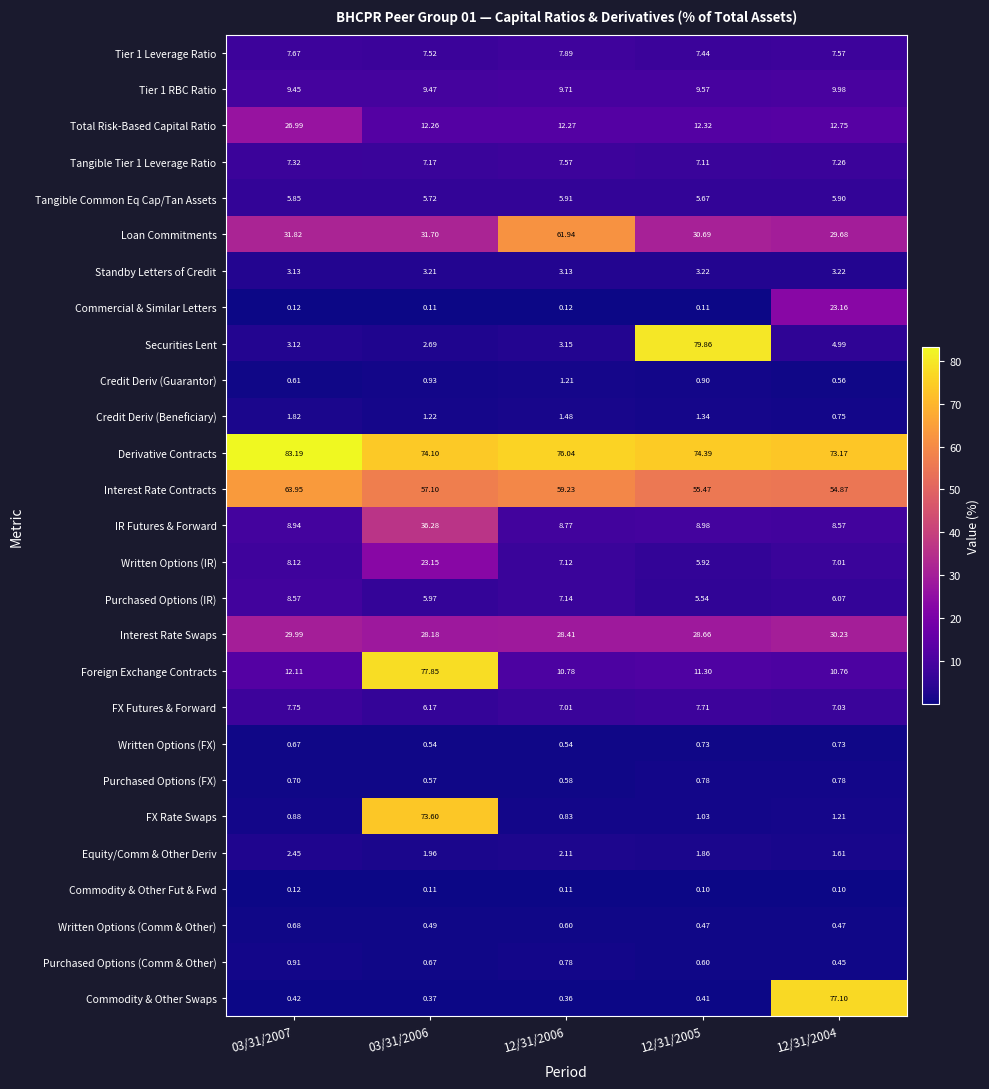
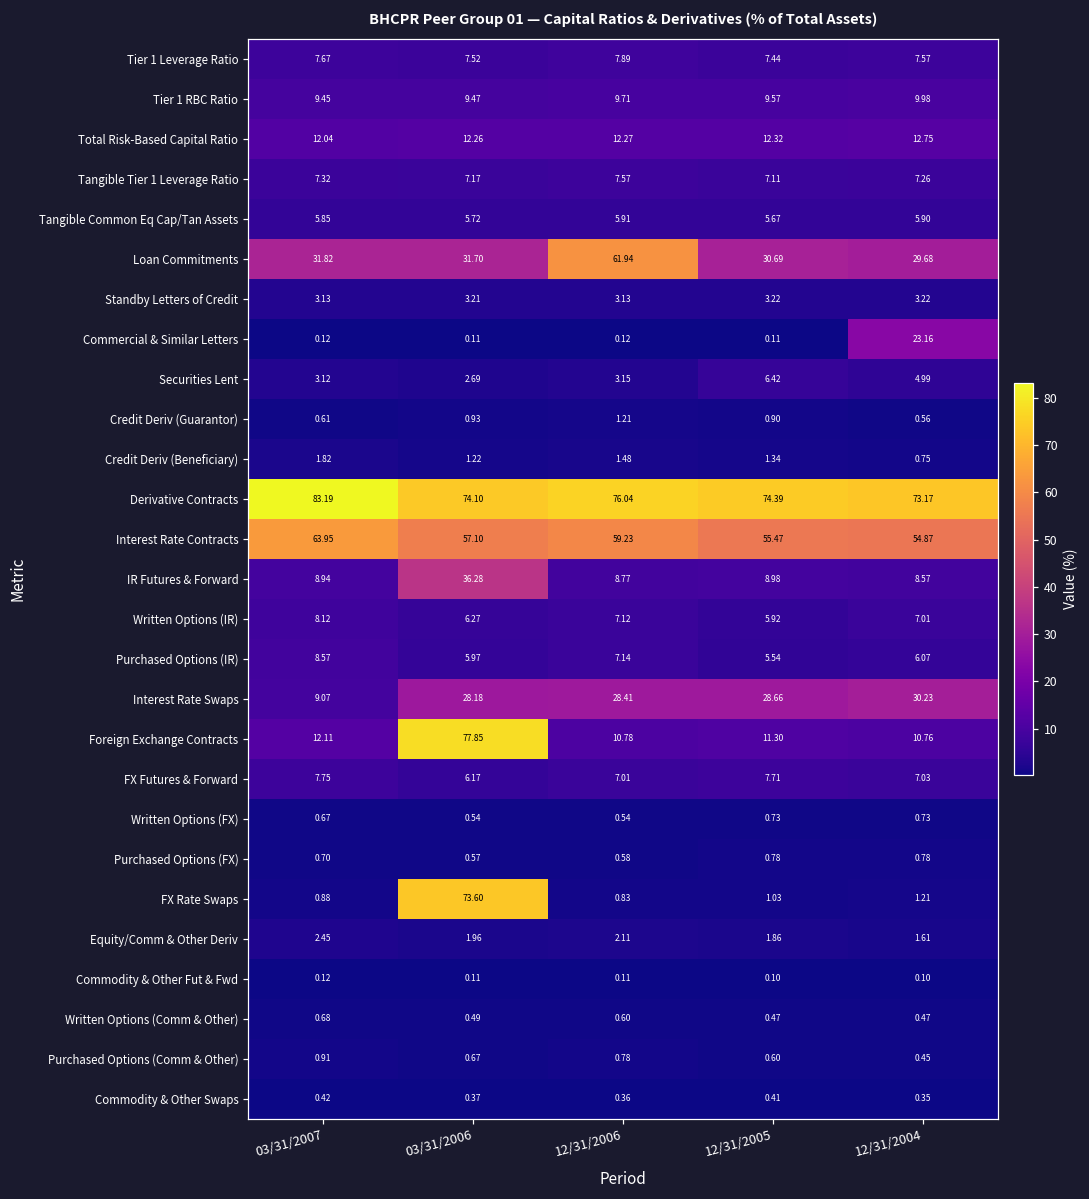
  {
    "Tier 1 Leverage Ratio": {
      "03/31/2007": 7.67,
      "03/31/2006": 7.52,
      "12/31/2006": 7.89,
      "12/31/2005": 7.44,
      "12/31/2004": 7.57
    },
    "Tier 1 RBC Ratio": {
      "03/31/2007": 9.45,
      "03/31/2006": 9.47,
      "12/31/2006": 9.71,
      "12/31/2005": 9.57,
      "12/31/2004": 9.98
    },
    "Total Risk-Based Capital Ratio": {
-     "03/31/2007": 26.99,
+     "03/31/2007": 12.04,
      "03/31/2006": 12.26,
      "12/31/2006": 12.27,
      "12/31/2005": 12.32,
      "12/31/2004": 12.75
    },
    "Tangible Tier 1 Leverage Ratio": {
      "03/31/2007": 7.32,
      "03/31/2006": 7.17,
      "12/31/2006": 7.57,
      "12/31/2005": 7.11,
      "12/31/2004": 7.26
    },
    "Tangible Common Eq Cap/Tan Assets": {
      "03/31/2007": 5.85,
      "03/31/2006": 5.72,
      "12/31/2006": 5.91,
      "12/31/2005": 5.67,
      "12/31/2004": 5.90
    },
    "Loan Commitments": {
      "03/31/2007": 31.82,
      "03/31/2006": 31.70,
      "12/31/2006": 61.94,
      "12/31/2005": 30.69,
      "12/31/2004": 29.68
    },
    "Standby Letters of Credit": {
      "03/31/2007": 3.13,
      "03/31/2006": 3.21,
      "12/31/2006": 3.13,
      "12/31/2005": 3.22,
      "12/31/2004": 3.22
    },
    "Commercial & Similar Letters": {
      "03/31/2007": 0.12,
      "03/31/2006": 0.11,
      "12/31/2006": 0.12,
      "12/31/2005": 0.11,
      "12/31/2004": 23.16
    },
    "Securities Lent": {
      "03/31/2007": 3.12,
      "03/31/2006": 2.69,
      "12/31/2006": 3.15,
-     "12/31/2005": 79.86,
+     "12/31/2005": 6.42,
      "12/31/2004": 4.99
    },
    "Credit Deriv (Guarantor)": {
      "03/31/2007": 0.61,
      "03/31/2006": 0.93,
      "12/31/2006": 1.21,
      "12/31/2005": 0.90,
      "12/31/2004": 0.56
    },
    "Credit Deriv (Beneficiary)": {
      "03/31/2007": 1.82,
      "03/31/2006": 1.22,
      "12/31/2006": 1.48,
      "12/31/2005": 1.34,
      "12/31/2004": 0.75
    },
    "Derivative Contracts": {
      "03/31/2007": 83.19,
      "03/31/2006": 74.10,
      "12/31/2006": 76.04,
      "12/31/2005": 74.39,
      "12/31/2004": 73.17
    },
    "Interest Rate Contracts": {
      "03/31/2007": 63.95,
      "03/31/2006": 57.10,
      "12/31/2006": 59.23,
      "12/31/2005": 55.47,
      "12/31/2004": 54.87
    },
    "IR Futures & Forward": {
      "03/31/2007": 8.94,
      "03/31/2006": 36.28,
      "12/31/2006": 8.77,
      "12/31/2005": 8.98,
      "12/31/2004": 8.57
    },
    "Written Options (IR)": {
      "03/31/2007": 8.12,
-     "03/31/2006": 23.15,
+     "03/31/2006": 6.27,
      "12/31/2006": 7.12,
      "12/31/2005": 5.92,
      "12/31/2004": 7.01
    },
    "Purchased Options (IR)": {
      "03/31/2007": 8.57,
      "03/31/2006": 5.97,
      "12/31/2006": 7.14,
      "12/31/2005": 5.54,
      "12/31/2004": 6.07
    },
    "Interest Rate Swaps": {
-     "03/31/2007": 29.99,
+     "03/31/2007": 9.07,
      "03/31/2006": 28.18,
      "12/31/2006": 28.41,
      "12/31/2005": 28.66,
      "12/31/2004": 30.23
    },
    "Foreign Exchange Contracts": {
      "03/31/2007": 12.11,
      "03/31/2006": 77.85,
      "12/31/2006": 10.78,
      "12/31/2005": 11.30,
      "12/31/2004": 10.76
    },
    "FX Futures & Forward": {
      "03/31/2007": 7.75,
      "03/31/2006": 6.17,
      "12/31/2006": 7.01,
      "12/31/2005": 7.71,
      "12/31/2004": 7.03
    },
    "Written Options (FX)": {
      "03/31/2007": 0.67,
      "03/31/2006": 0.54,
      "12/31/2006": 0.54,
      "12/31/2005": 0.73,
      "12/31/2004": 0.73
    },
    "Purchased Options (FX)": {
      "03/31/2007": 0.70,
      "03/31/2006": 0.57,
      "12/31/2006": 0.58,
      "12/31/2005": 0.78,
      "12/31/2004": 0.78
    },
    "FX Rate Swaps": {
      "03/31/2007": 0.88,
      "03/31/2006": 73.60,
      "12/31/2006": 0.83,
      "12/31/2005": 1.03,
      "12/31/2004": 1.21
    },
    "Equity/Comm & Other Deriv": {
      "03/31/2007": 2.45,
      "03/31/2006": 1.96,
      "12/31/2006": 2.11,
      "12/31/2005": 1.86,
      "12/31/2004": 1.61
    },
    "Commodity & Other Fut & Fwd": {
      "03/31/2007": 0.12,
      "03/31/2006": 0.11,
      "12/31/2006": 0.11,
      "12/31/2005": 0.10,
      "12/31/2004": 0.10
    },
    "Written Options (Comm & Other)": {
      "03/31/2007": 0.68,
      "03/31/2006": 0.49,
      "12/31/2006": 0.60,
      "12/31/2005": 0.47,
      "12/31/2004": 0.47
    },
    "Purchased Options (Comm & Other)": {
      "03/31/2007": 0.91,
      "03/31/2006": 0.67,
      "12/31/2006": 0.78,
      "12/31/2005": 0.60,
      "12/31/2004": 0.45
    },
    "Commodity & Other Swaps": {
      "03/31/2007": 0.42,
      "03/31/2006": 0.37,
      "12/31/2006": 0.36,
      "12/31/2005": 0.41,
-     "12/31/2004": 77.10
+     "12/31/2004": 0.35
    }
  }
